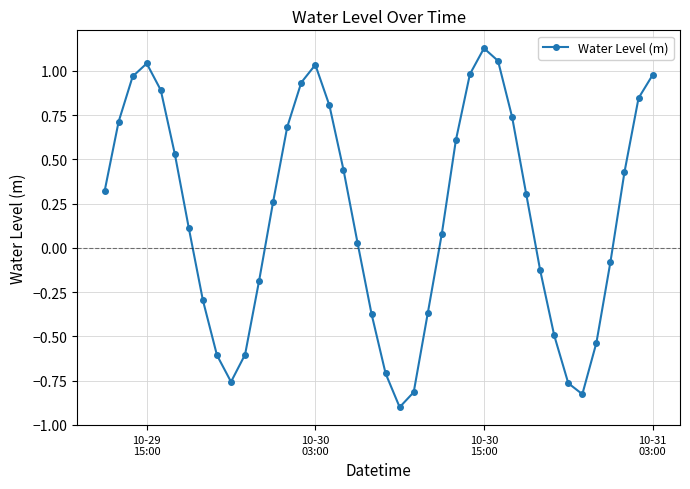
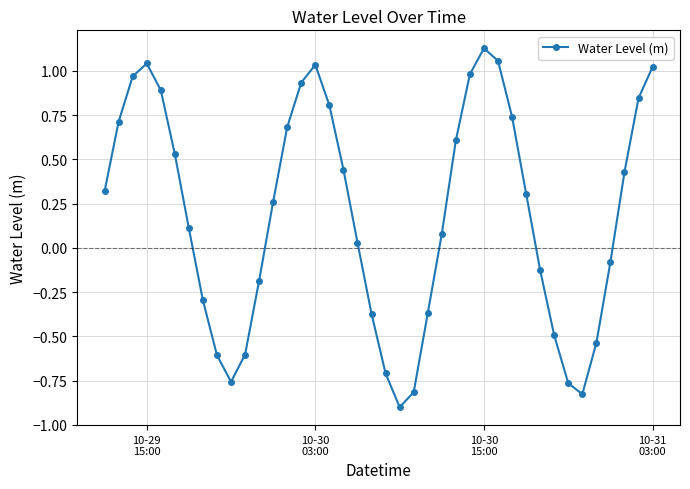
  {
    "10-29 15:00": 1.04,
    "10-30 03:00": 1.03,
    "10-30 15:00": 1.13,
-   "10-31 03:00": 0.98
+   "10-31 03:00": 1.02
  }
